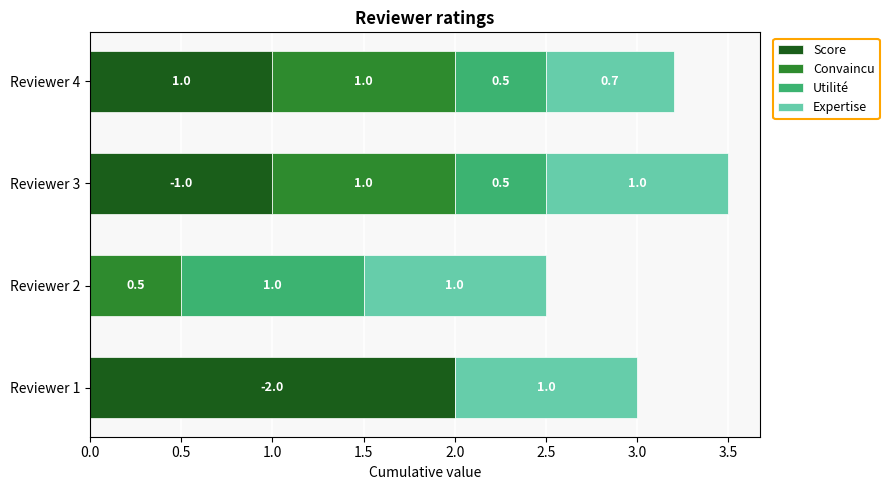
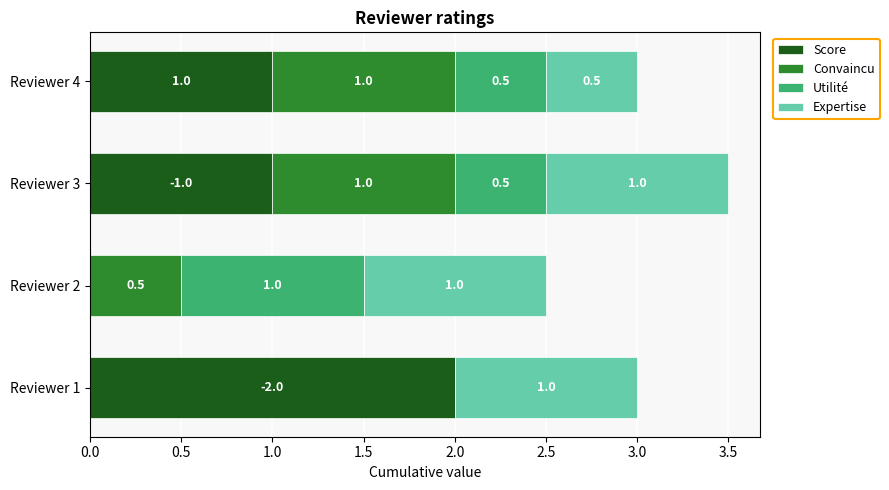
  {
    "Utilité": {
      "Reviewer 4": 0.5,
      "Reviewer 3": 0.5,
      "Reviewer 2": 1.0
    },
    "Expertise": {
-     "Reviewer 4": 0.7,
+     "Reviewer 4": 0.5,
      "Reviewer 3": 1.0,
      "Reviewer 2": 1.0,
      "Reviewer 1": 1.0
    }
  }
